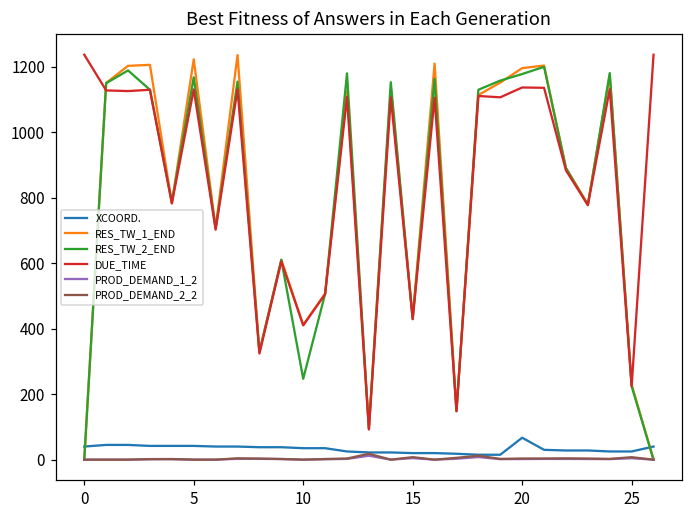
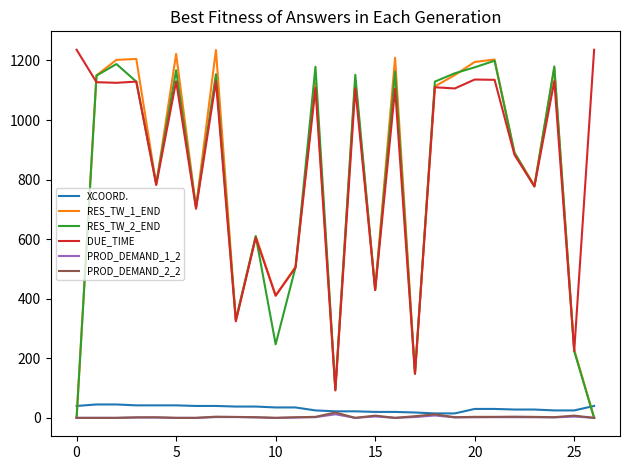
  {
    "XCOORD.": {
      "0": 40,
      "5": 40,
      "10": 40,
      "15": 20,
-     "20": 70,
+     "20": 30,
      "25": 30
    },
    "RES_TW_1_END": {
      "5": 1220,
      "20": 1200
    },
    "RES_TW_2_END": {
      "5": 1170,
      "10": 250,
      "20": 1180
    },
    "DUE_TIME": {
      "0": 1240,
      "5": 1130,
      "20": 1140
    }
  }
